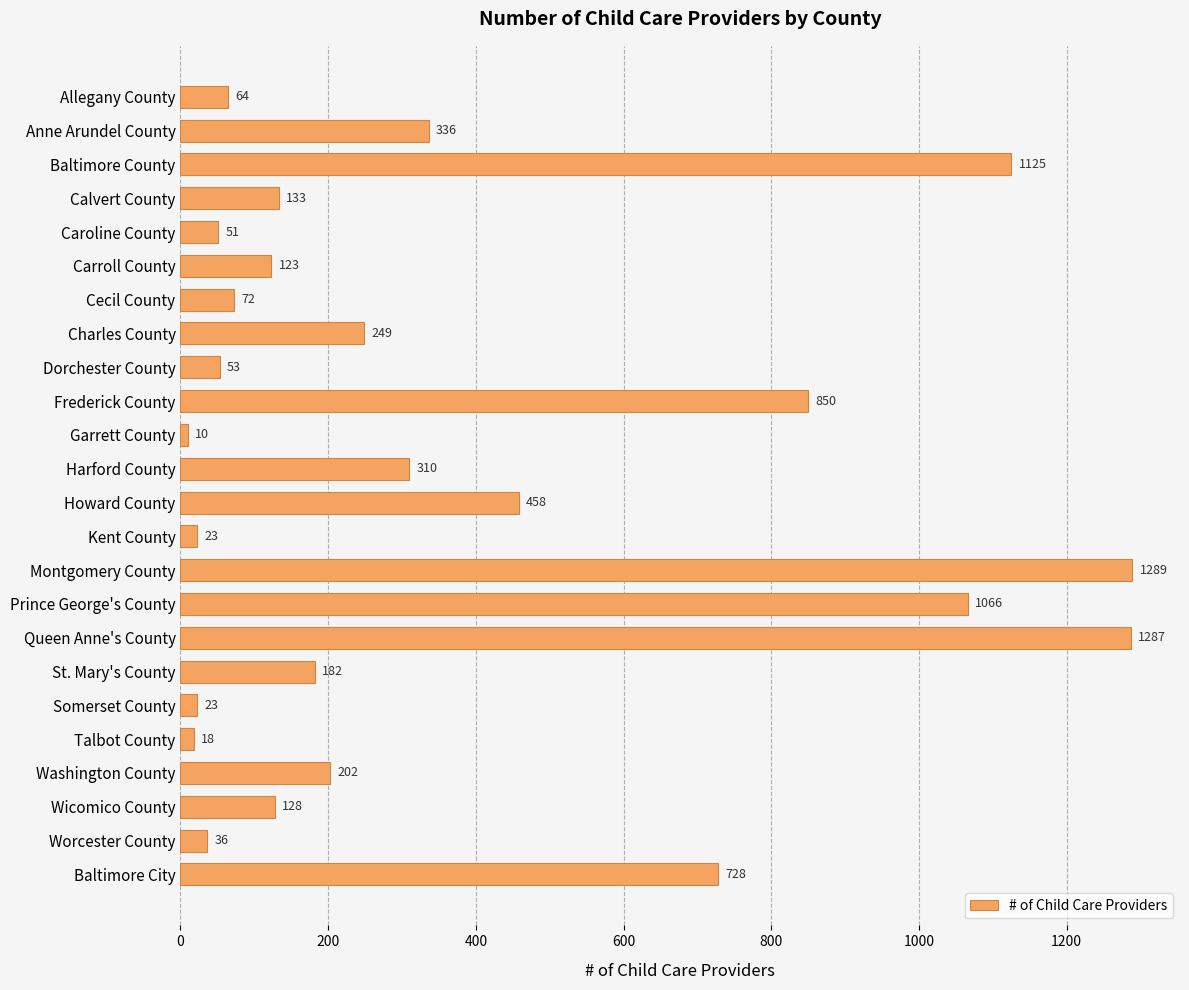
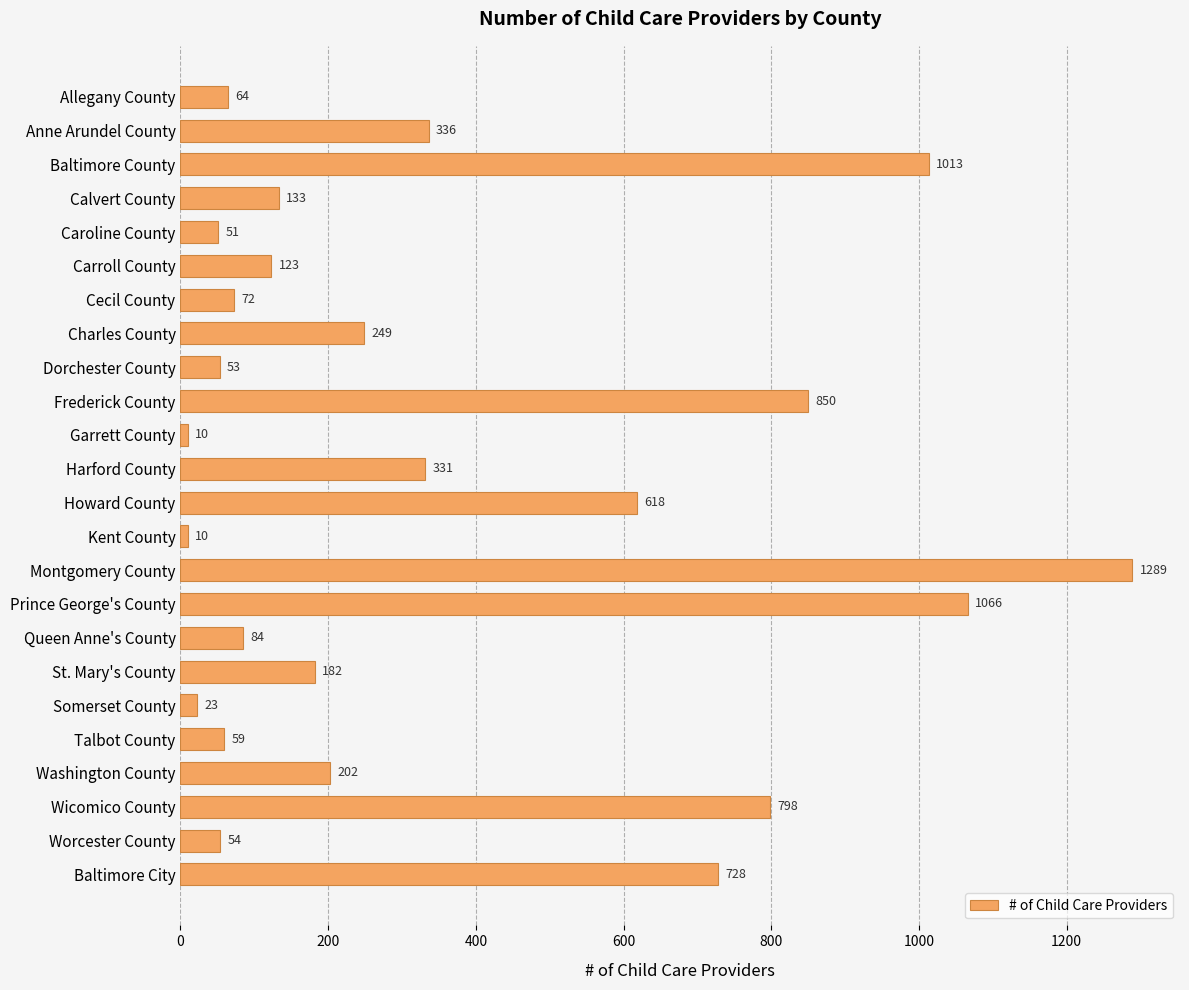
  {
    "Allegany County": 64,
    "Anne Arundel County": 336,
-   "Baltimore County": 1125,
+   "Baltimore County": 1013,
    "Calvert County": 133,
    "Caroline County": 51,
    "Carroll County": 123,
    "Cecil County": 72,
    "Charles County": 249,
    "Dorchester County": 53,
    "Frederick County": 850,
    "Garrett County": 10,
-   "Harford County": 310,
-   "Howard County": 458,
-   "Kent County": 23,
+   "Harford County": 331,
+   "Howard County": 618,
+   "Kent County": 10,
    "Montgomery County": 1289,
    "Prince George's County": 1066,
-   "Queen Anne's County": 1287,
+   "Queen Anne's County": 84,
    "St. Mary's County": 182,
    "Somerset County": 23,
-   "Talbot County": 18,
+   "Talbot County": 59,
    "Washington County": 202,
-   "Wicomico County": 128,
-   "Worcester County": 36,
+   "Wicomico County": 798,
+   "Worcester County": 54,
    "Baltimore City": 728
  }
